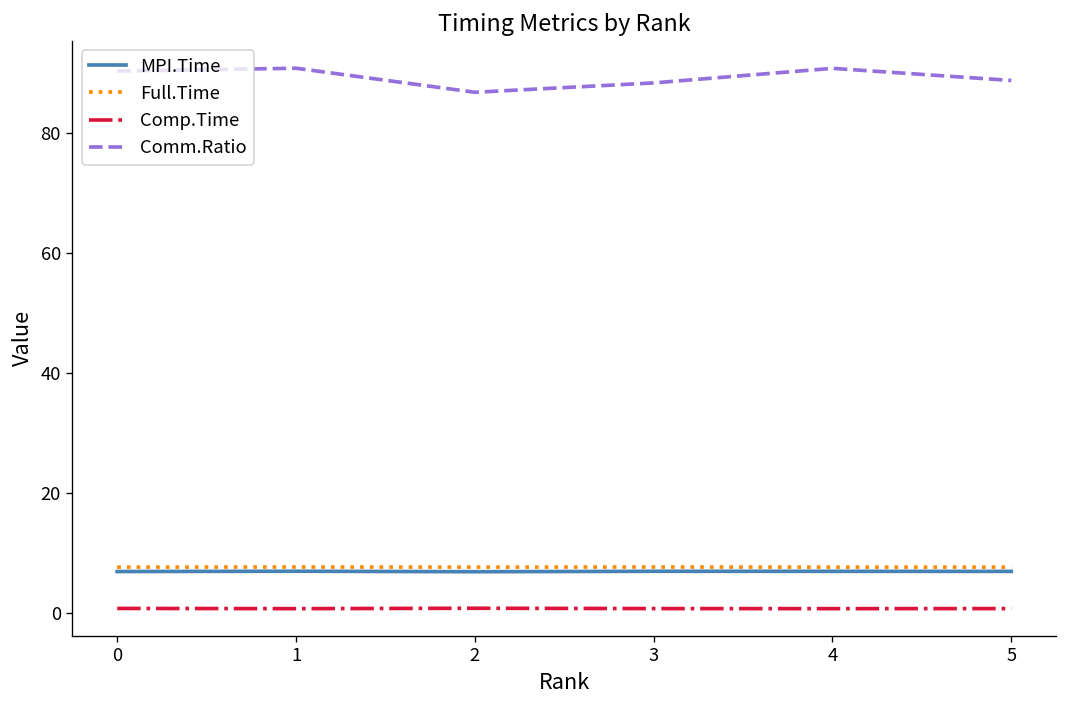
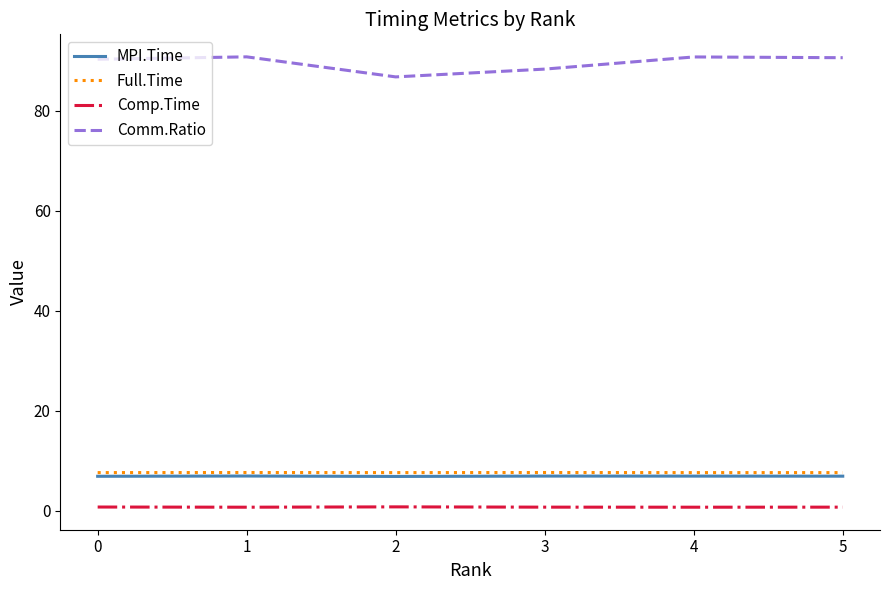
  {
    "MPI.Time": {
      "0": 7,
      "1": 7,
      "2": 7,
      "3": 7,
      "4": 7,
      "5": 7
    },
    "Full.Time": {
      "0": 8,
      "1": 8,
      "2": 8,
      "3": 8,
      "4": 8,
      "5": 8
    },
    "Comp.Time": {
      "0": 1,
      "1": 1,
      "2": 1,
      "3": 1,
      "4": 1,
      "5": 1
    },
    "Comm.Ratio": {
      "1": 91,
      "2": 87,
      "3": 88,
      "4": 91,
-     "5": 89
+     "5": 91
    }
  }
